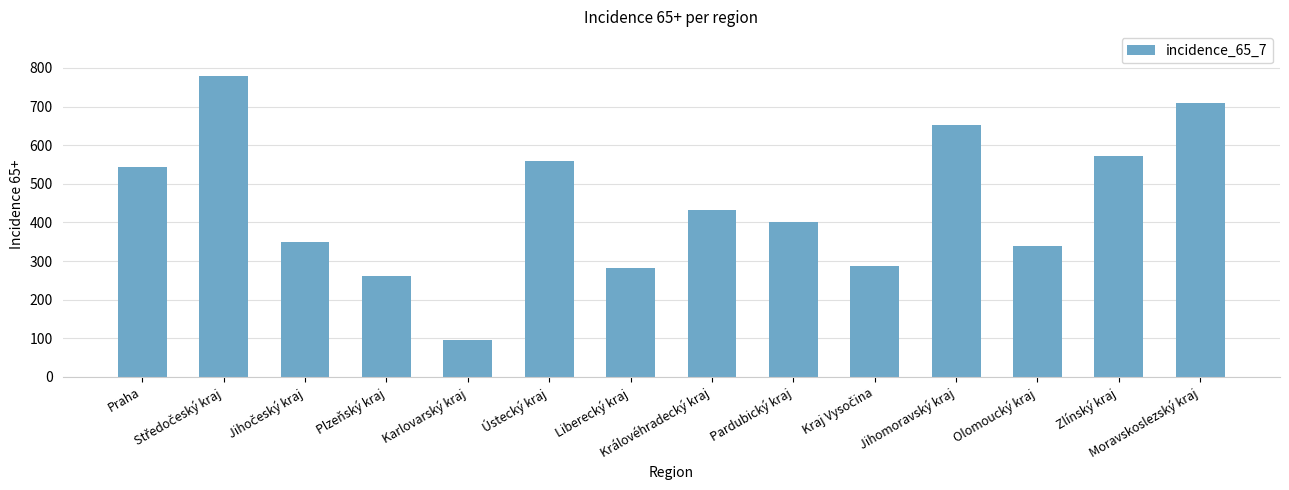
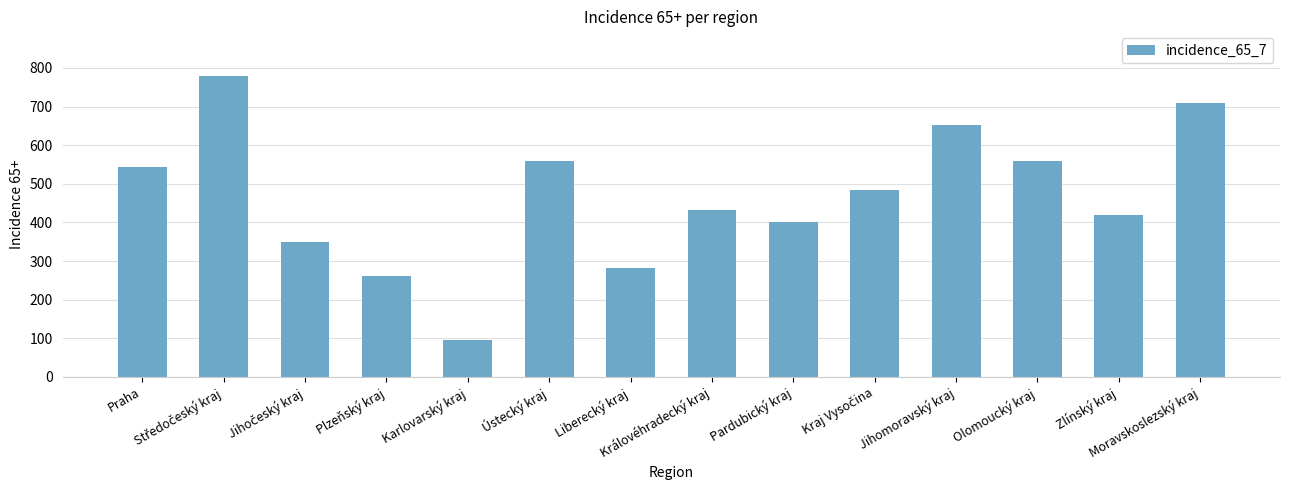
  {
    "Praha": 540,
    "Středočeský kraj": 780,
    "Jihočeský kraj": 350,
    "Plzeňský kraj": 260,
    "Karlovarský kraj": 100,
    "Ústecký kraj": 560,
    "Liberecký kraj": 280,
    "Královéhradecký kraj": 430,
    "Pardubický kraj": 400,
-   "Kraj Vysočina": 290,
+   "Kraj Vysočina": 480,
    "Jihomoravský kraj": 650,
-   "Olomoucký kraj": 340,
-   "Zlínský kraj": 570,
+   "Olomoucký kraj": 560,
+   "Zlínský kraj": 420,
    "Moravskoslezský kraj": 710
  }
